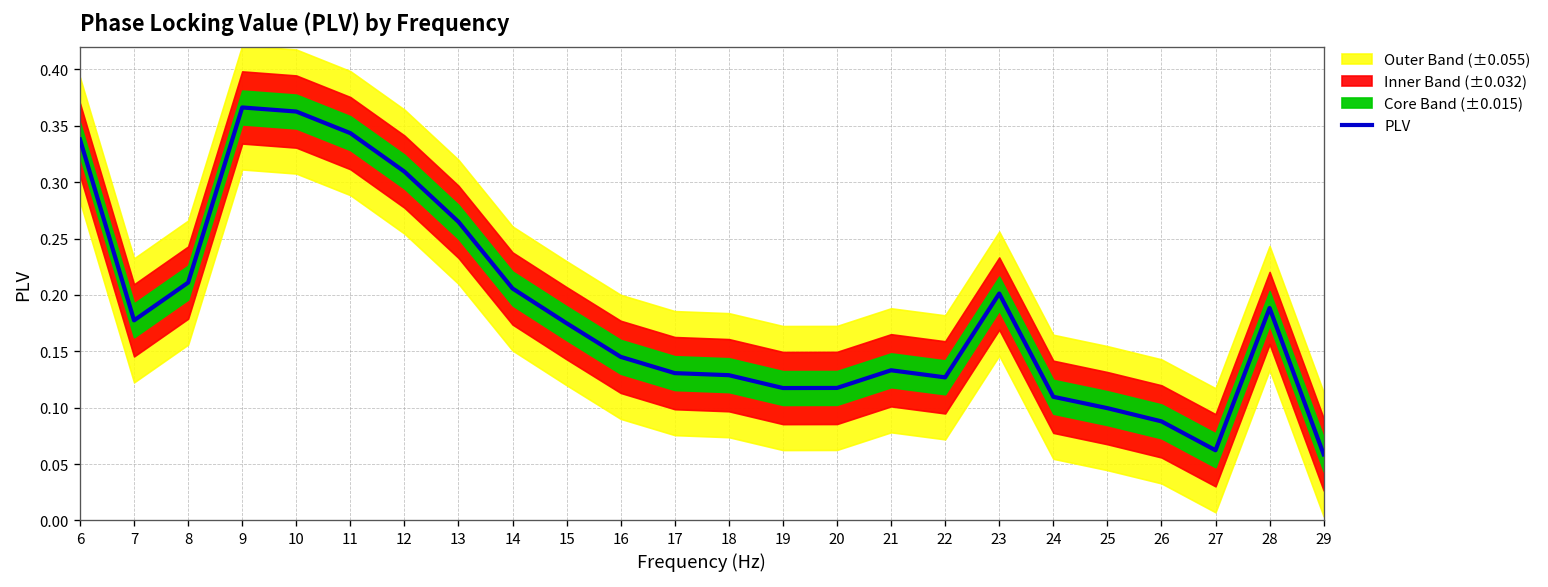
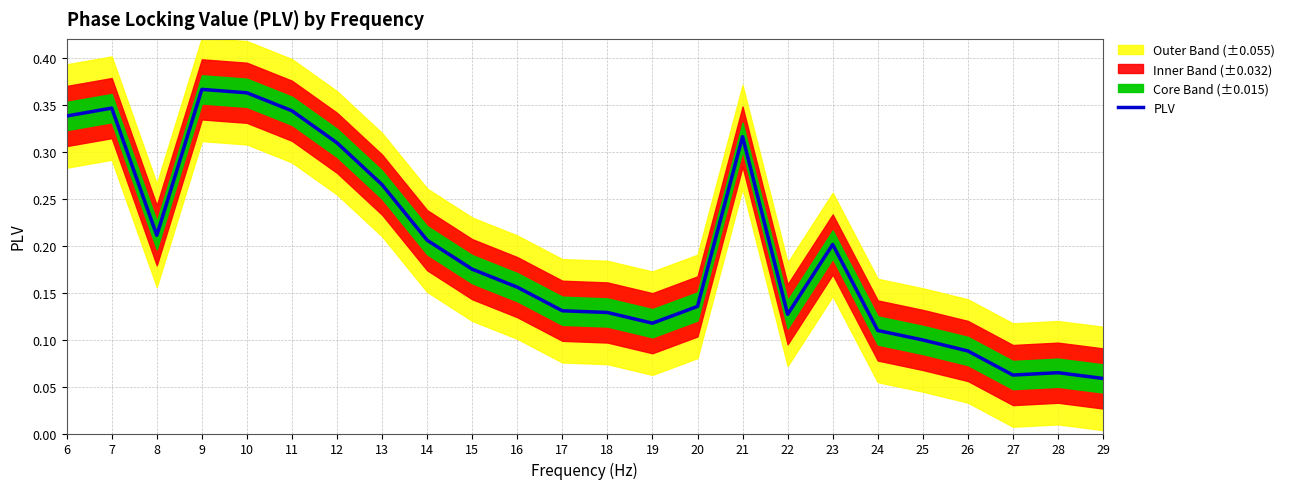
  {
    "PLV": {
      "6": 0.34,
-     "7": 0.18,
+     "7": 0.35,
      "8": 0.21,
      "9": 0.37,
      "10": 0.36,
      "11": 0.34,
      "12": 0.31,
      "13": 0.26,
      "14": 0.21,
      "15": 0.17,
-     "16": 0.15,
+     "16": 0.16,
      "17": 0.13,
      "18": 0.13,
      "19": 0.12,
-     "20": 0.12,
-     "21": 0.13,
+     "20": 0.14,
+     "21": 0.32,
      "22": 0.13,
      "23": 0.20,
      "24": 0.11,
      "25": 0.10,
      "26": 0.09,
      "27": 0.06,
-     "28": 0.19,
+     "28": 0.06,
      "29": 0.06
    }
  }
